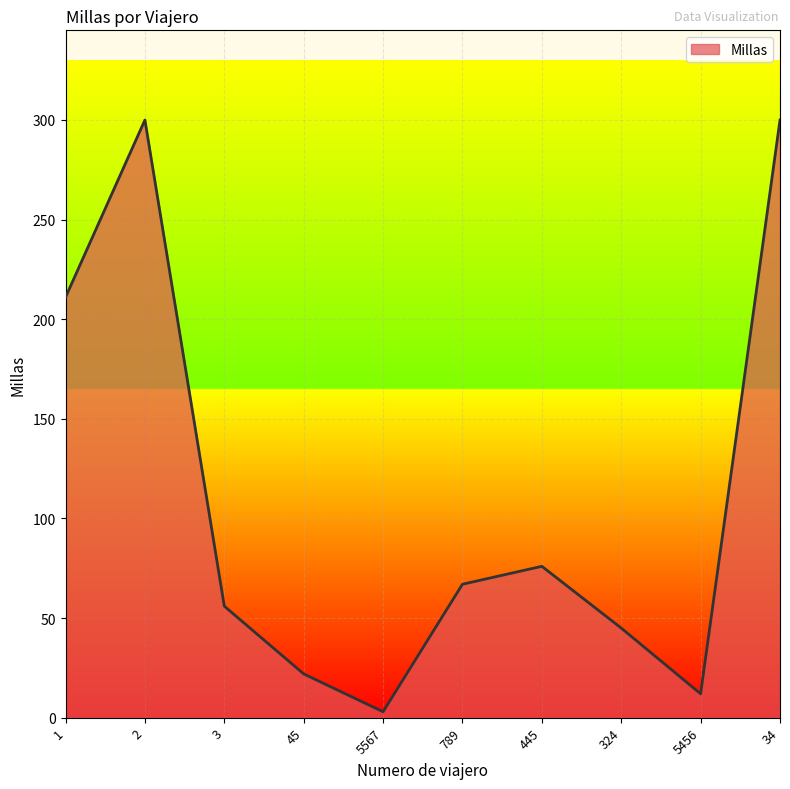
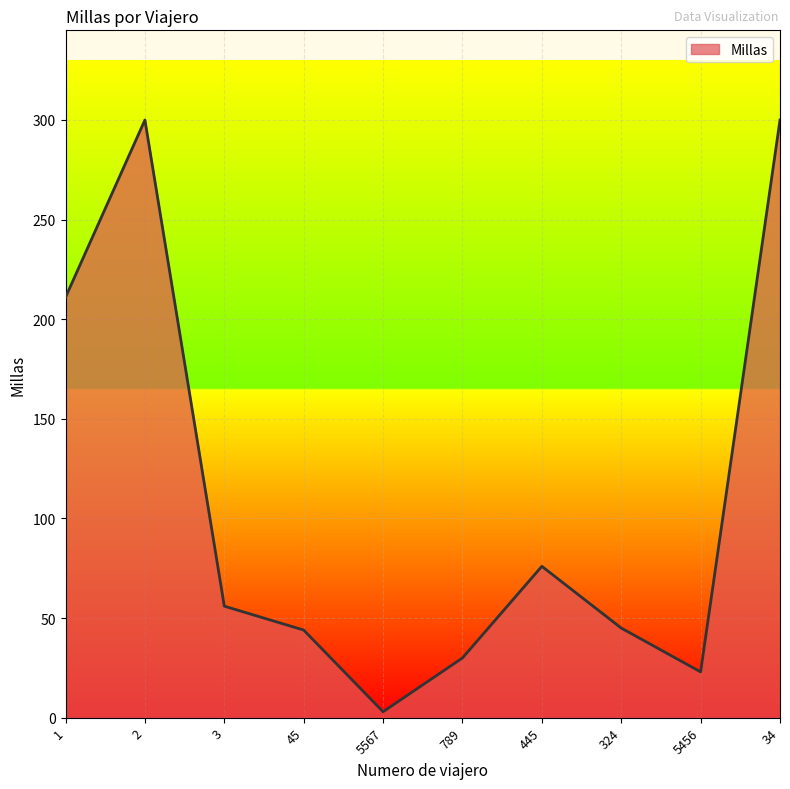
  {
    "1": 211,
    "2": 300,
    "3": 56,
-   "45": 22,
+   "45": 44,
    "5567": 3,
-   "789": 67,
+   "789": 30,
    "445": 76,
    "324": 45,
-   "5456": 12,
+   "5456": 23,
    "34": 300
  }
